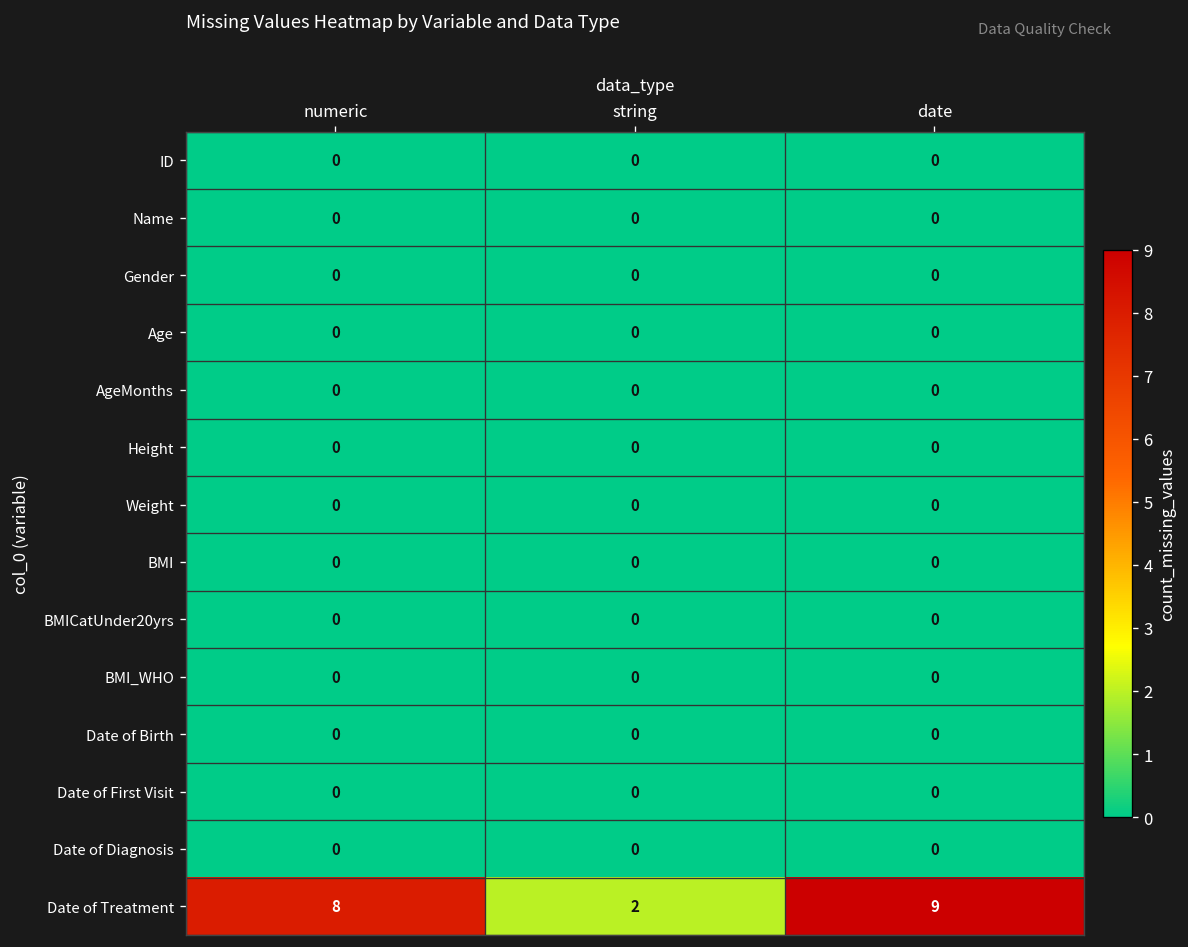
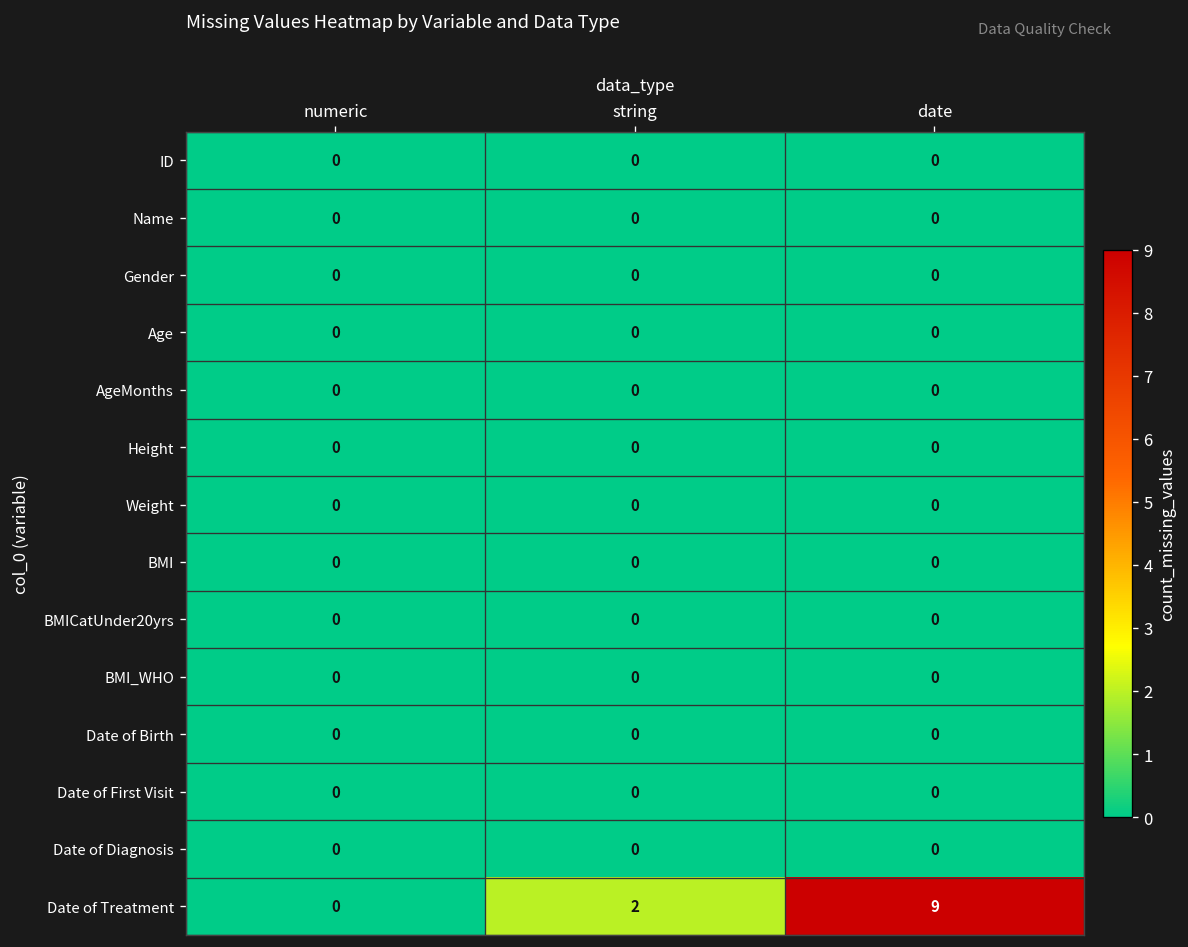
  {
    "ID": {
      "numeric": 0,
      "string": 0,
      "date": 0
    },
    "Name": {
      "numeric": 0,
      "string": 0,
      "date": 0
    },
    "Gender": {
      "numeric": 0,
      "string": 0,
      "date": 0
    },
    "Age": {
      "numeric": 0,
      "string": 0,
      "date": 0
    },
    "AgeMonths": {
      "numeric": 0,
      "string": 0,
      "date": 0
    },
    "Height": {
      "numeric": 0,
      "string": 0,
      "date": 0
    },
    "Weight": {
      "numeric": 0,
      "string": 0,
      "date": 0
    },
    "BMI": {
      "numeric": 0,
      "string": 0,
      "date": 0
    },
    "BMICatUnder20yrs": {
      "numeric": 0,
      "string": 0,
      "date": 0
    },
    "BMI_WHO": {
      "numeric": 0,
      "string": 0,
      "date": 0
    },
    "Date of Birth": {
      "numeric": 0,
      "string": 0,
      "date": 0
    },
    "Date of First Visit": {
      "numeric": 0,
      "string": 0,
      "date": 0
    },
    "Date of Diagnosis": {
      "numeric": 0,
      "string": 0,
      "date": 0
    },
    "Date of Treatment": {
-     "numeric": 8,
+     "numeric": 0,
      "string": 2,
      "date": 9
    }
  }
